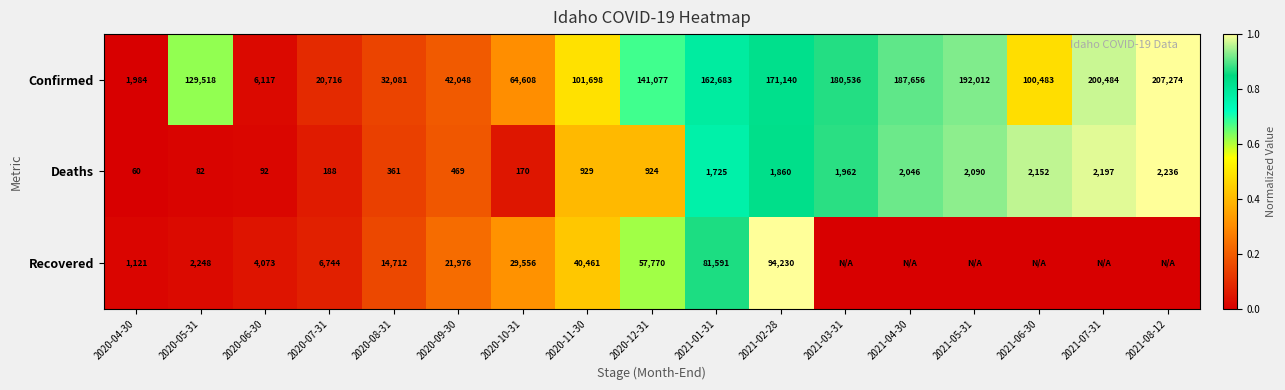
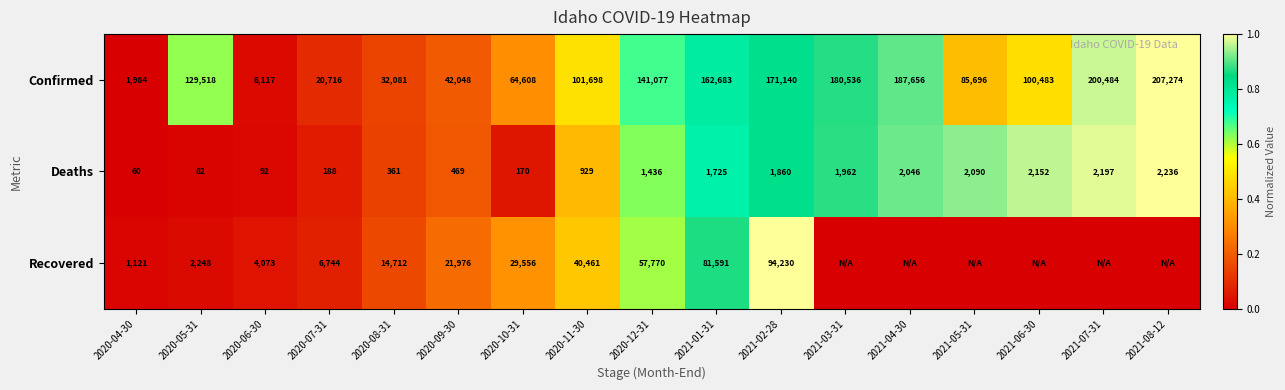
  {
    "Confirmed": {
      "2020-04-30": "1,984",
      "2020-05-31": "129,518",
      "2020-06-30": "6,117",
      "2020-07-31": "20,716",
      "2020-08-31": "32,081",
      "2020-09-30": "42,048",
      "2020-10-31": "64,608",
      "2020-11-30": "101,698",
      "2020-12-31": "141,077",
      "2021-01-31": "162,683",
      "2021-02-28": "171,140",
      "2021-03-31": "180,536",
      "2021-04-30": "187,656",
-     "2021-05-31": "192,012",
+     "2021-05-31": "85,696",
      "2021-06-30": "100,483",
      "2021-08-12": "207,274"
    },
    "Deaths": {
      "2020-04-30": "60",
      "2020-05-31": "82",
      "2020-06-30": "92",
      "2020-07-31": "188",
      "2020-08-31": "361",
      "2020-09-30": "469",
      "2020-10-31": "170",
      "2020-11-30": "929",
-     "2020-12-31": "924",
+     "2020-12-31": "1,436",
      "2021-01-31": "1,725",
      "2021-02-28": "1,860",
      "2021-03-31": "1,962",
      "2021-04-30": "2,046",
      "2021-05-31": "2,090",
      "2021-06-30": "2,152",
      "2021-07-31": "2,197",
      "2021-08-12": "2,236"
    },
    "Recovered": {
      "2020-04-30": "1,121",
      "2020-05-31": "2,248",
      "2020-06-30": "4,073",
      "2020-07-31": "6,744",
      "2020-08-31": "14,712",
      "2020-09-30": "21,976",
      "2020-10-31": "29,556",
      "2020-11-30": "40,461",
      "2020-12-31": "57,770",
      "2021-01-31": "81,591",
      "2021-02-28": "94,230"
    }
  }
